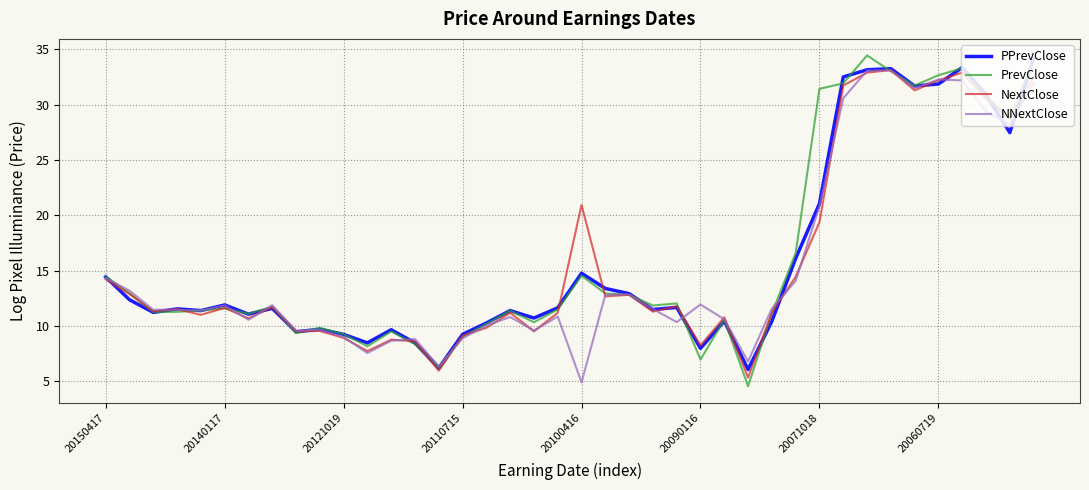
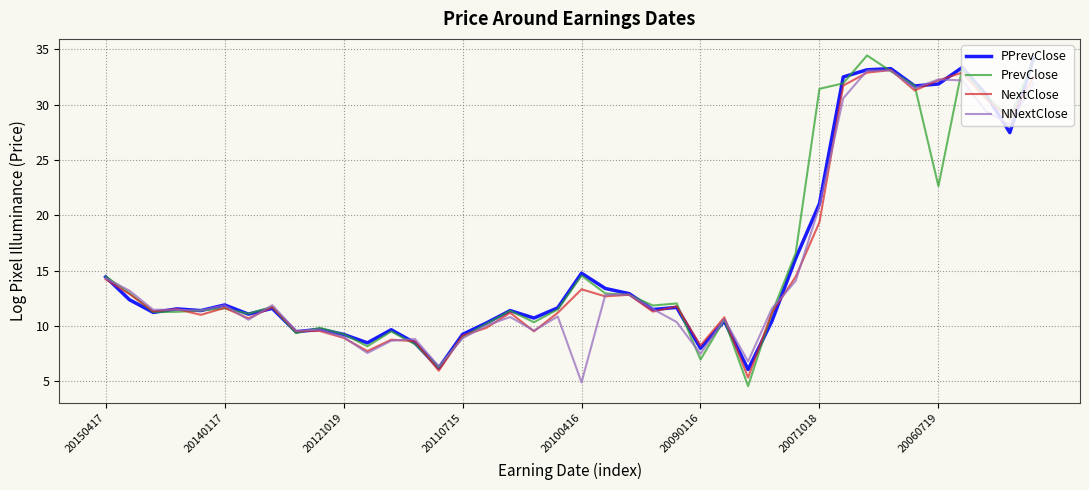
  {
    "PPrevClose": {
      "20090116": 8.0,
      "20071018": 21.1,
      "20060719": 31.9
    },
    "PrevClose": {
      "20090116": 7.0,
      "20071018": 31.4,
-     "20060719": 32.6
+     "20060719": 22.6
    },
    "NextClose": {
-     "20100416": 20.9,
+     "20100416": 13.3,
      "20090116": 8.2,
      "20071018": 19.4
    },
    "NNextClose": {
      "20100416": 4.9,
-     "20090116": 11.9,
+     "20090116": 7.5,
      "20071018": 20.8
    }
  }
